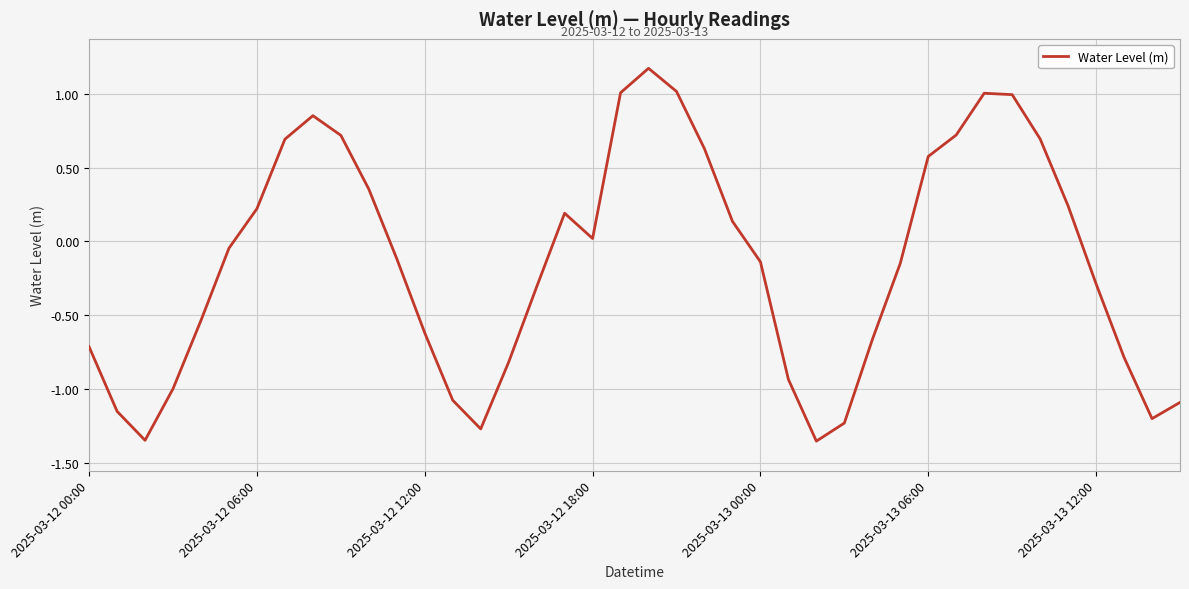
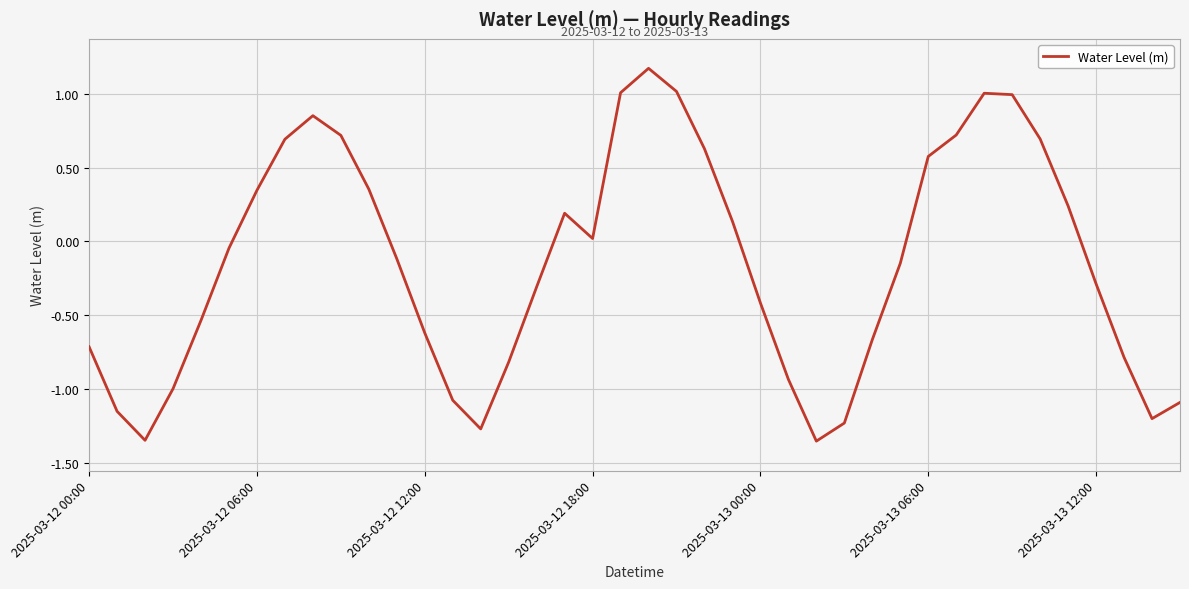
  {
    "2025-03-12 00:00": -0.71,
-   "2025-03-12 06:00": 0.22,
+   "2025-03-12 06:00": 0.35,
    "2025-03-12 12:00": -0.62,
    "2025-03-12 18:00": 0.02,
-   "2025-03-13 00:00": -0.14,
+   "2025-03-13 00:00": -0.42,
    "2025-03-13 06:00": 0.58,
    "2025-03-13 12:00": -0.29
  }
